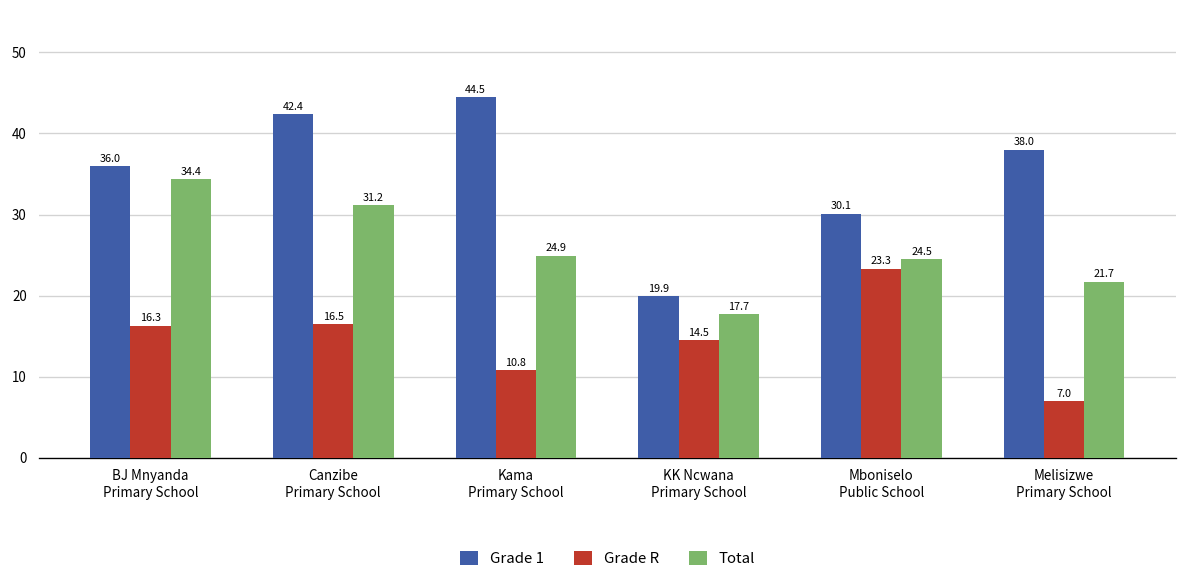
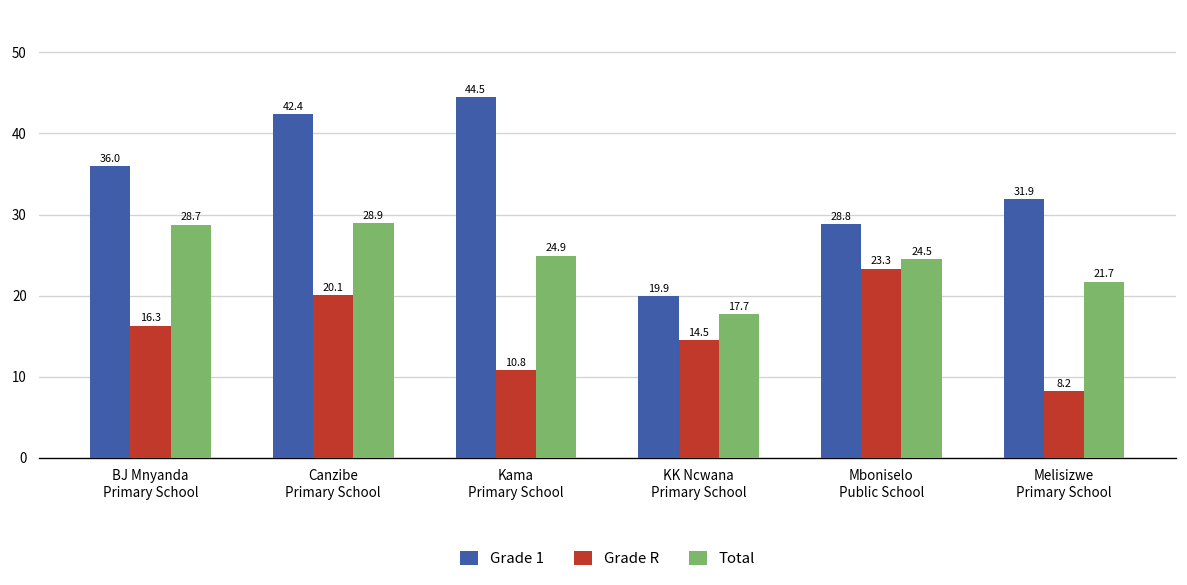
  {
    "Grade 1": {
      "BJ Mnyanda Primary School": 36.0,
      "Canzibe Primary School": 42.4,
      "Kama Primary School": 44.5,
      "KK Ncwana Primary School": 19.9,
-     "Mboniselo Public School": 30.1,
-     "Melisizwe Primary School": 38.0
+     "Mboniselo Public School": 28.8,
+     "Melisizwe Primary School": 31.9
    },
    "Grade R": {
      "BJ Mnyanda Primary School": 16.3,
-     "Canzibe Primary School": 16.5,
+     "Canzibe Primary School": 20.1,
      "Kama Primary School": 10.8,
      "KK Ncwana Primary School": 14.5,
      "Mboniselo Public School": 23.3,
-     "Melisizwe Primary School": 7.0
+     "Melisizwe Primary School": 8.2
    },
    "Total": {
-     "BJ Mnyanda Primary School": 34.4,
-     "Canzibe Primary School": 31.2,
+     "BJ Mnyanda Primary School": 28.7,
+     "Canzibe Primary School": 28.9,
      "Kama Primary School": 24.9,
      "KK Ncwana Primary School": 17.7,
      "Mboniselo Public School": 24.5,
      "Melisizwe Primary School": 21.7
    }
  }
